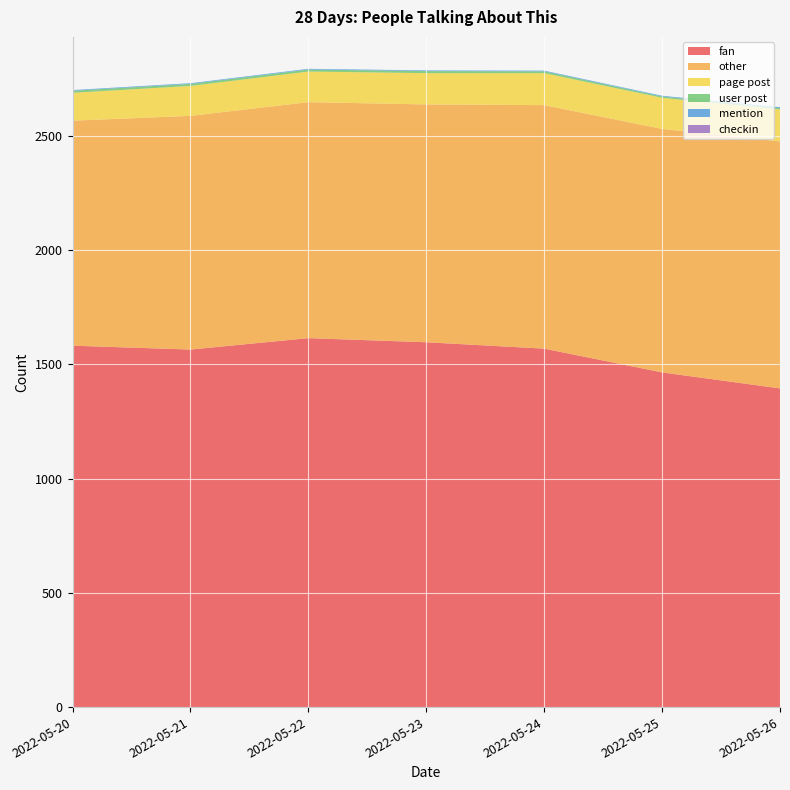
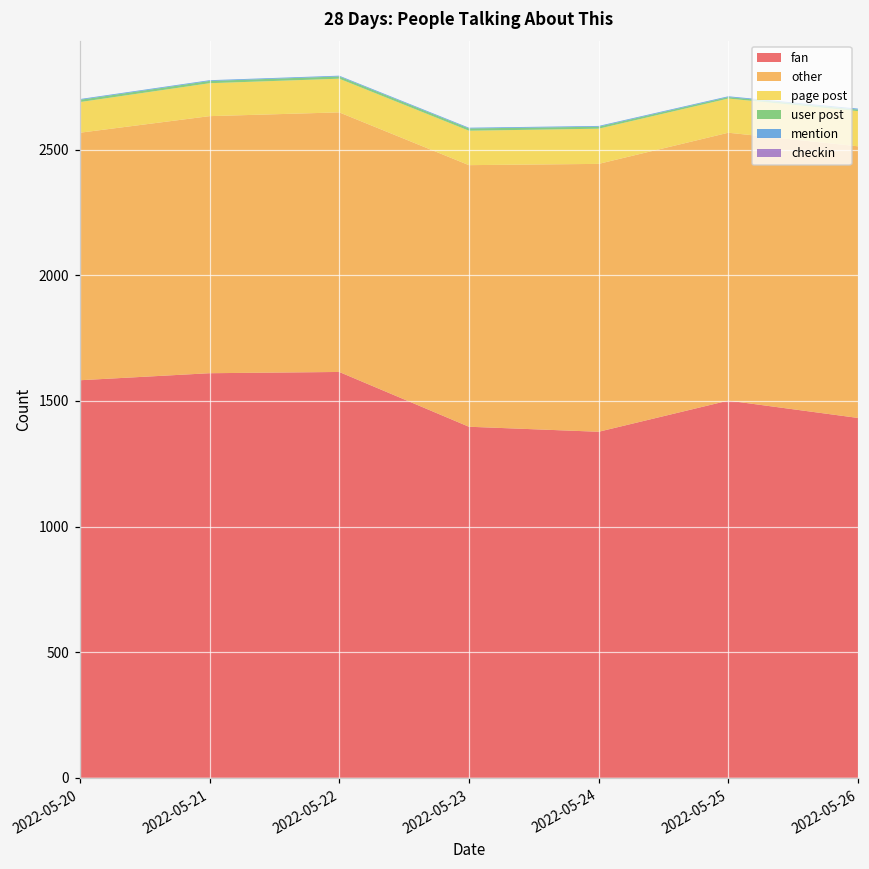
  {
    "fan": {
      "2022-05-20": 1580,
-     "2022-05-21": 1570,
+     "2022-05-21": 1610,
      "2022-05-22": 1620,
-     "2022-05-23": 1600,
-     "2022-05-24": 1570,
-     "2022-05-25": 1470,
-     "2022-05-26": 1400
+     "2022-05-23": 1400,
+     "2022-05-24": 1380,
+     "2022-05-25": 1500,
+     "2022-05-26": 1430
    }
  }
